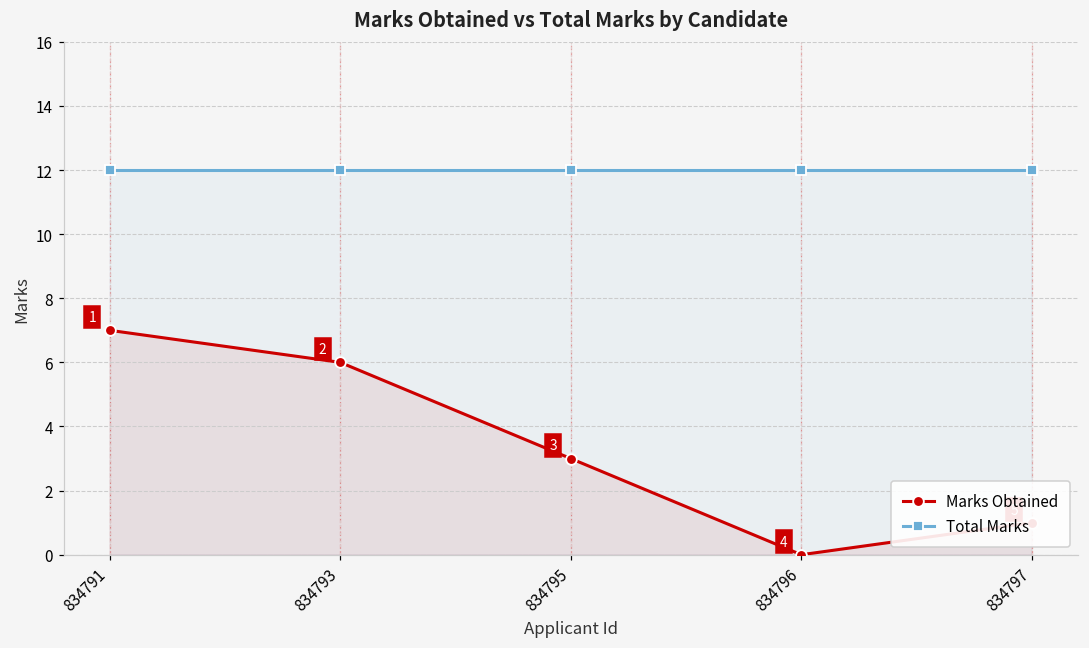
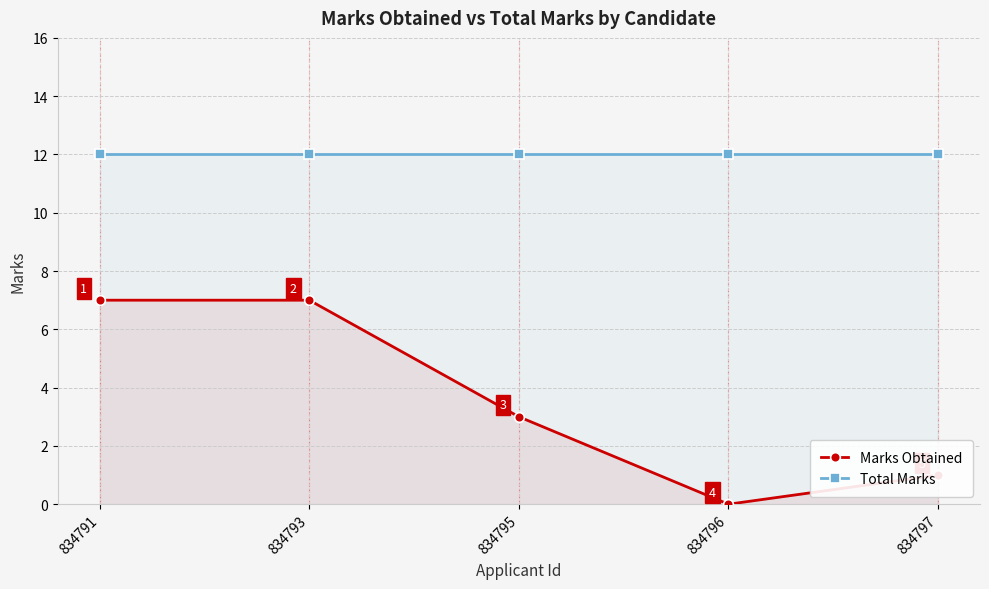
  {
    "Marks Obtained": {
-     "834793": 6
+     "834793": 7
    },
    "Total Marks": {
      "834791": 12,
      "834793": 12,
      "834795": 12,
      "834796": 12,
      "834797": 12
    }
  }
